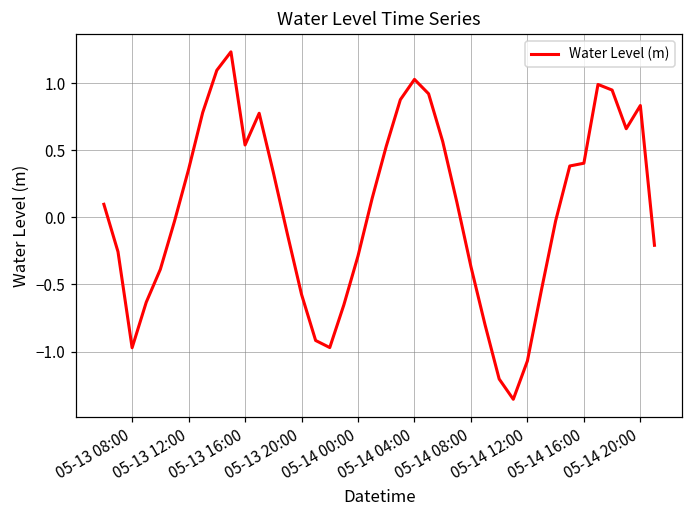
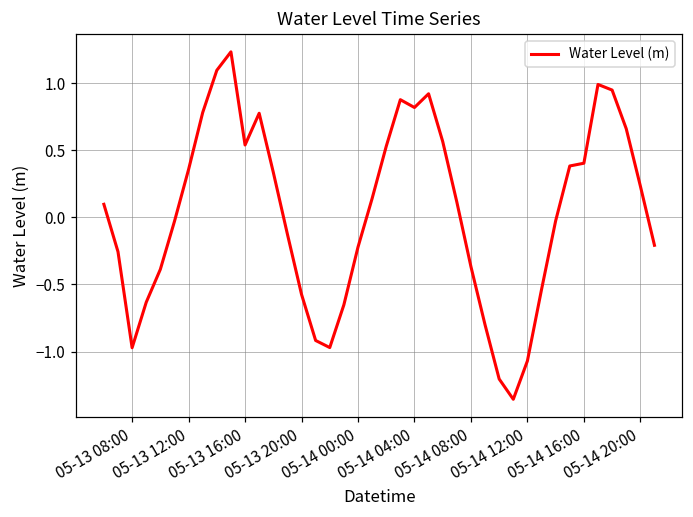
  {
    "05-13 08:00": -0.97,
    "05-13 12:00": 0.36,
    "05-13 16:00": 0.54,
    "05-13 20:00": -0.57,
-   "05-14 00:00": -0.29,
-   "05-14 04:00": 1.03,
+   "05-14 00:00": -0.22,
+   "05-14 04:00": 0.82,
    "05-14 08:00": -0.37,
    "05-14 12:00": -1.07,
    "05-14 16:00": 0.40,
-   "05-14 20:00": 0.83
+   "05-14 20:00": 0.23
  }
